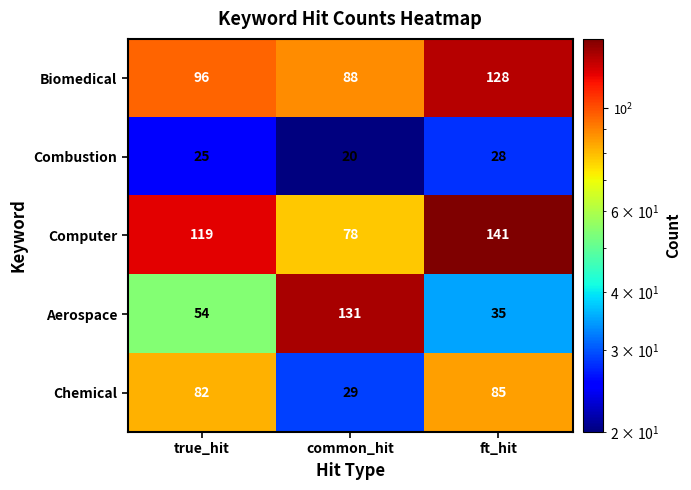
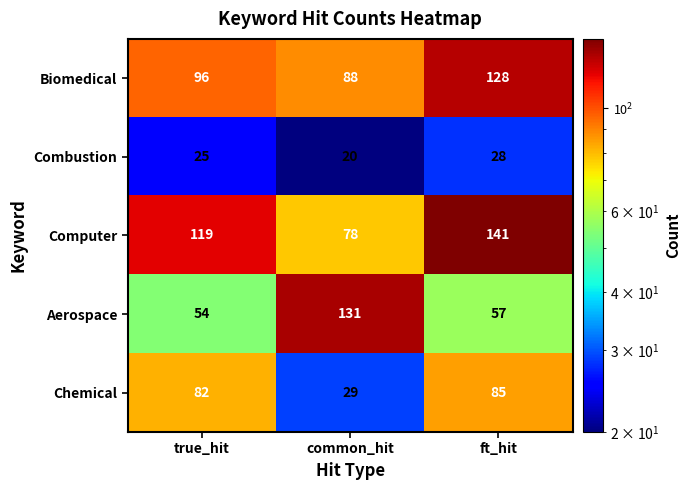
  {
    "Biomedical": {
      "true_hit": 96,
      "common_hit": 88,
      "ft_hit": 128
    },
    "Combustion": {
      "true_hit": 25,
      "common_hit": 20,
      "ft_hit": 28
    },
    "Computer": {
      "true_hit": 119,
      "common_hit": 78,
      "ft_hit": 141
    },
    "Aerospace": {
      "true_hit": 54,
      "common_hit": 131,
-     "ft_hit": 35
+     "ft_hit": 57
    },
    "Chemical": {
      "true_hit": 82,
      "common_hit": 29,
      "ft_hit": 85
    }
  }
